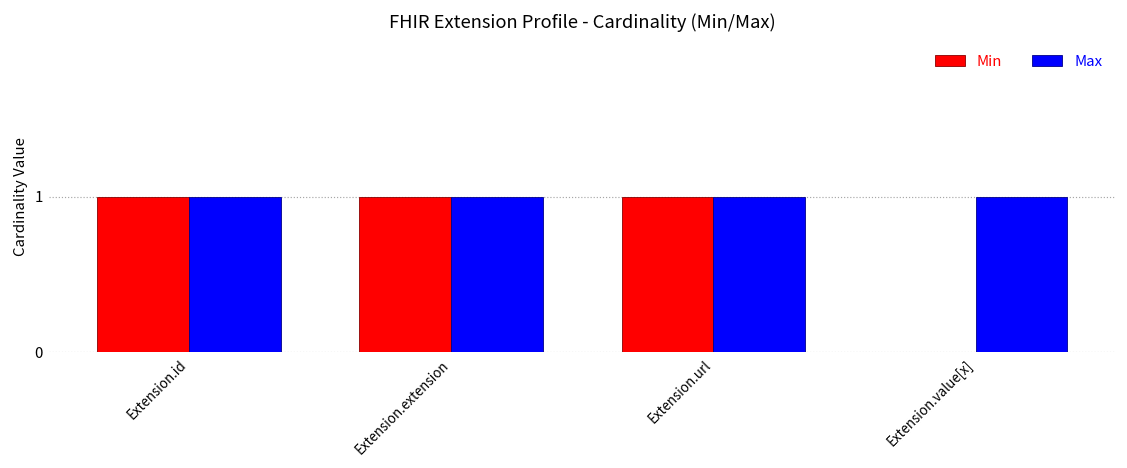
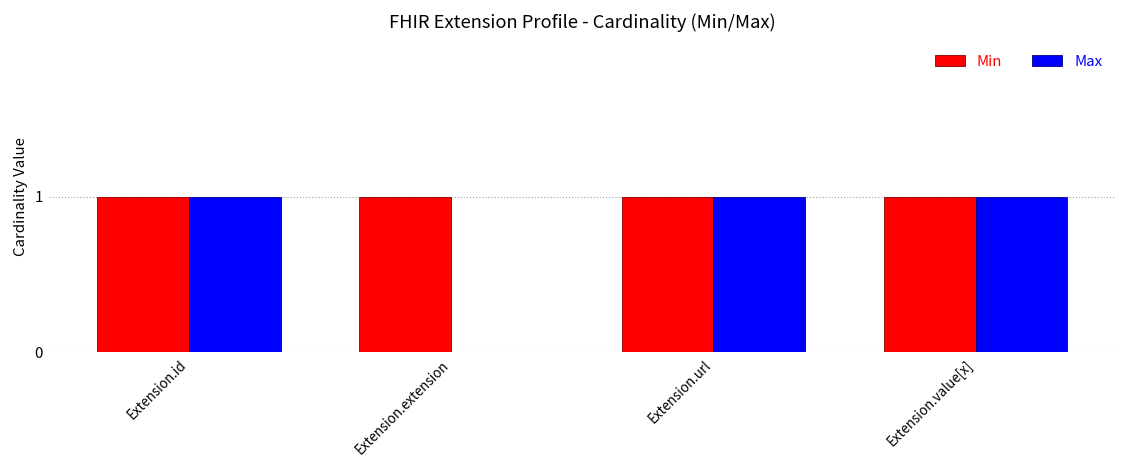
  {
    "Min": {
      "Extension.id": 1,
      "Extension.extension": 1,
      "Extension.url": 1,
-     "Extension.value[x]": 0
+     "Extension.value[x]": 1
    },
    "Max": {
      "Extension.id": 1,
-     "Extension.extension": 1,
+     "Extension.extension": 0,
      "Extension.url": 1,
      "Extension.value[x]": 1
    }
  }
